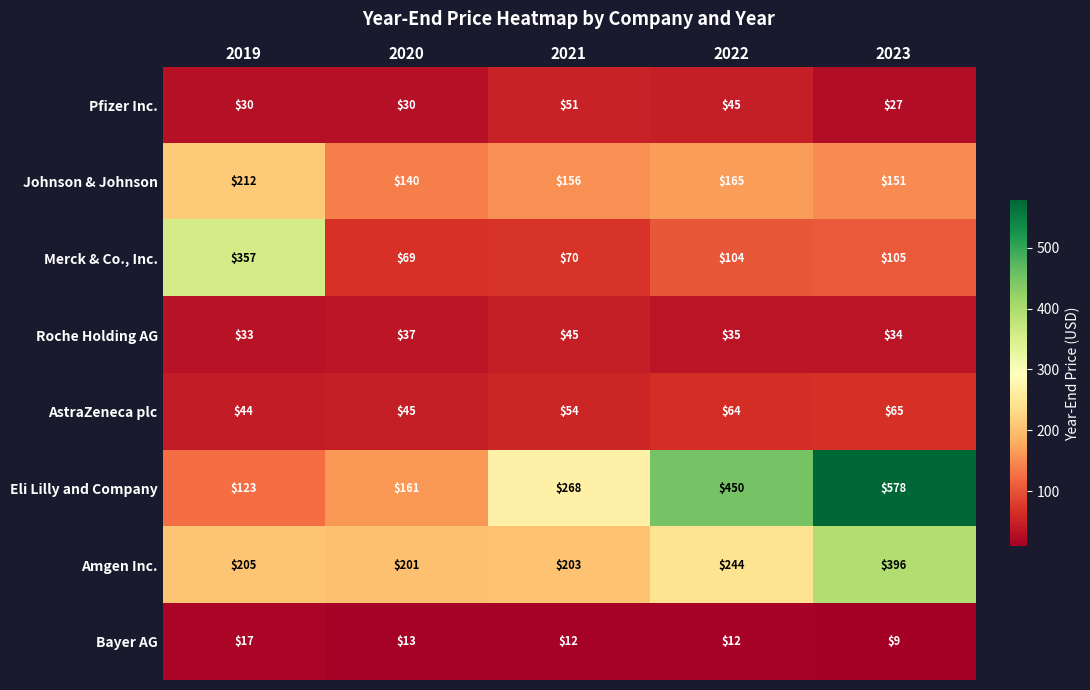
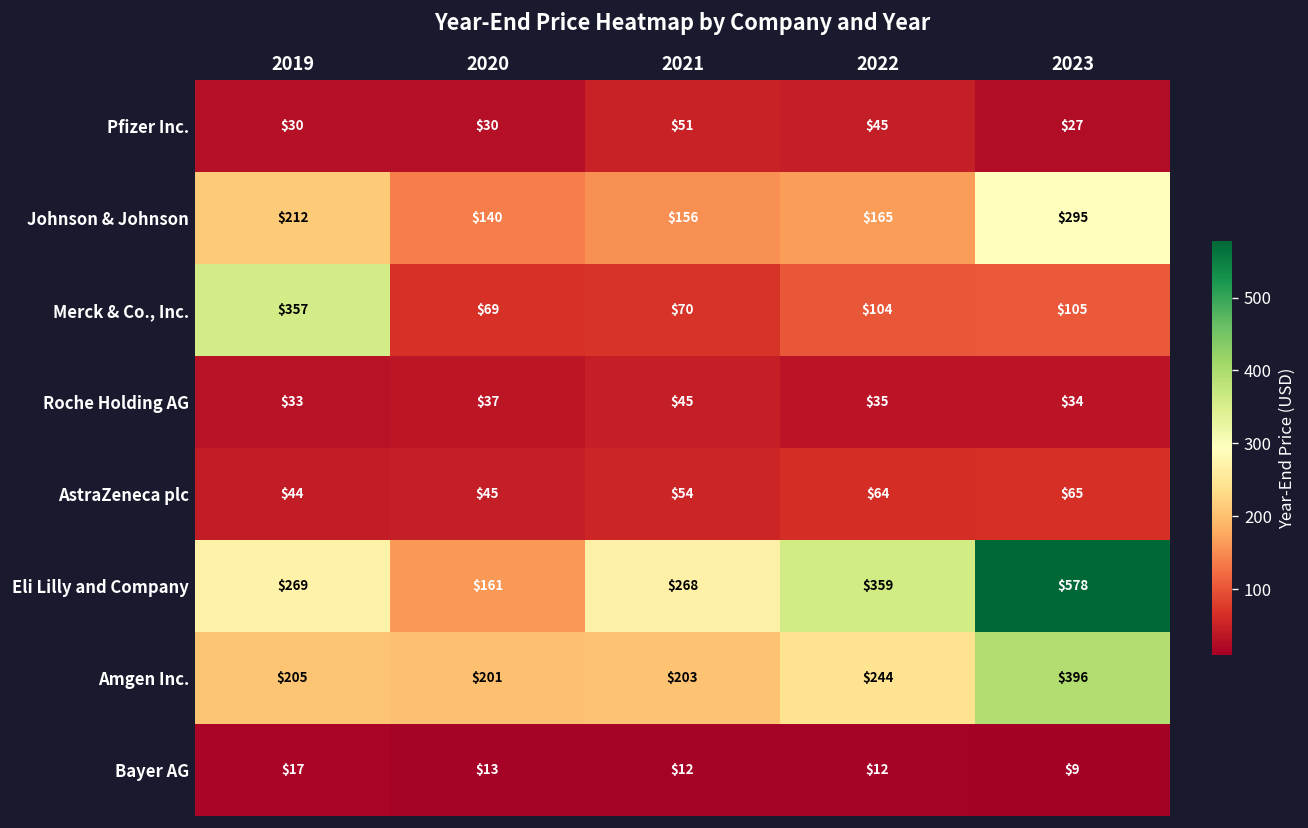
  {
    "Pfizer Inc.": {
      "2019": "$30",
      "2020": "$30",
      "2021": "$51",
      "2022": "$45",
      "2023": "$27"
    },
    "Johnson & Johnson": {
      "2019": "$212",
      "2020": "$140",
      "2021": "$156",
      "2022": "$165",
-     "2023": "$151"
+     "2023": "$295"
    },
    "Merck & Co., Inc.": {
      "2019": "$357",
      "2020": "$69",
      "2021": "$70",
      "2022": "$104",
      "2023": "$105"
    },
    "Roche Holding AG": {
      "2019": "$33",
      "2020": "$37",
      "2021": "$45",
      "2022": "$35",
      "2023": "$34"
    },
    "AstraZeneca plc": {
      "2019": "$44",
      "2020": "$45",
      "2021": "$54",
      "2022": "$64",
      "2023": "$65"
    },
    "Eli Lilly and Company": {
-     "2019": "$123",
+     "2019": "$269",
      "2020": "$161",
      "2021": "$268",
-     "2022": "$450",
+     "2022": "$359",
      "2023": "$578"
    },
    "Amgen Inc.": {
      "2019": "$205",
      "2020": "$201",
      "2021": "$203",
      "2022": "$244",
      "2023": "$396"
    },
    "Bayer AG": {
      "2019": "$17",
      "2020": "$13",
      "2021": "$12",
      "2022": "$12",
      "2023": "$9"
    }
  }
